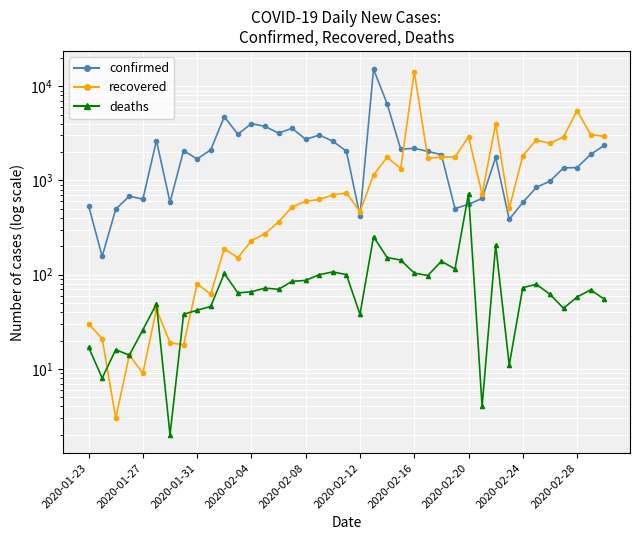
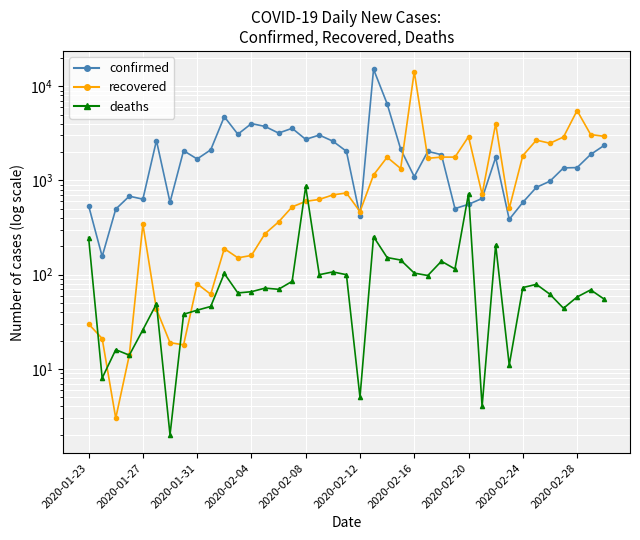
  {
    "confirmed": {
      "2020-01-23": 500,
      "2020-01-27": 600,
      "2020-01-31": 1700,
      "2020-02-04": 4000,
      "2020-02-08": 2700,
      "2020-02-12": 400,
-     "2020-02-16": 2200,
+     "2020-02-16": 1100,
      "2020-02-20": 600,
      "2020-02-24": 600,
      "2020-02-28": 1400
    },
    "recovered": {
      "2020-01-23": 30,
-     "2020-01-27": 9,
+     "2020-01-27": 340,
      "2020-01-31": 80,
-     "2020-02-04": 230,
+     "2020-02-04": 160,
      "2020-02-08": 600,
      "2020-02-12": 500,
      "2020-02-16": 14000,
      "2020-02-20": 2900,
      "2020-02-24": 1800,
      "2020-02-28": 6000
    },
    "deaths": {
-     "2020-01-23": 17,
+     "2020-01-23": 250,
      "2020-01-27": 26,
      "2020-01-31": 40,
      "2020-02-04": 70,
-     "2020-02-08": 90,
-     "2020-02-12": 38,
+     "2020-02-08": 900,
+     "2020-02-12": 5,
      "2020-02-16": 100,
      "2020-02-20": 700,
      "2020-02-24": 70,
      "2020-02-28": 60
    }
  }
